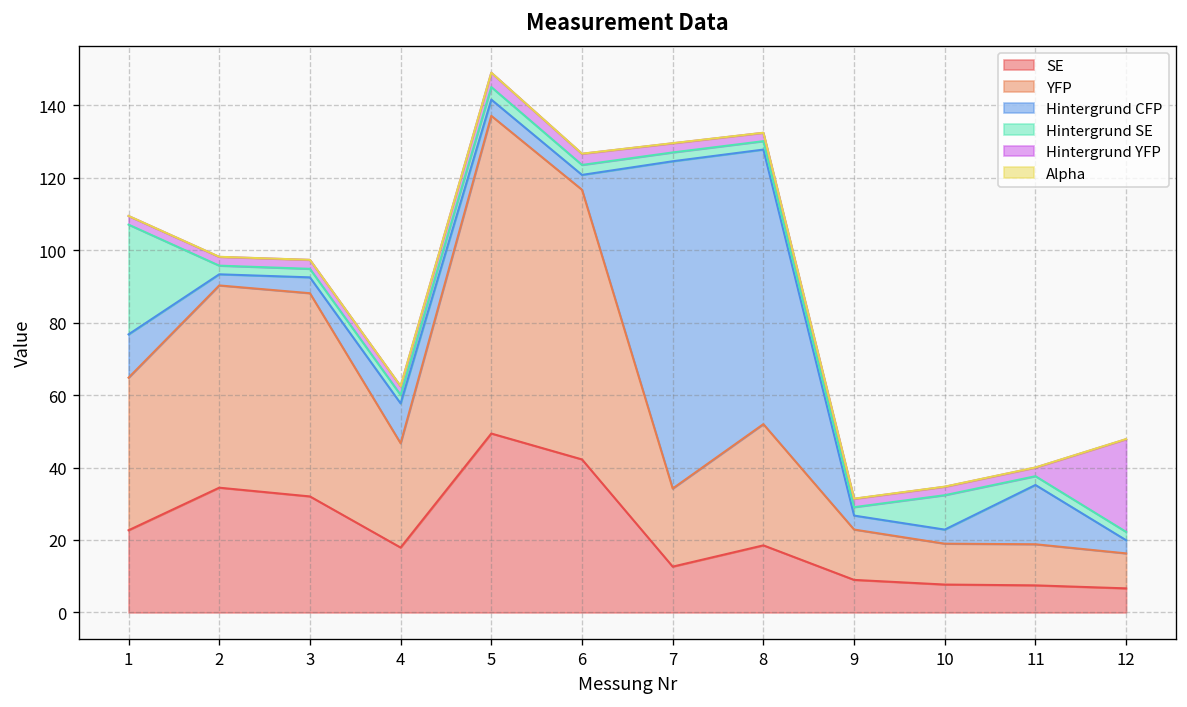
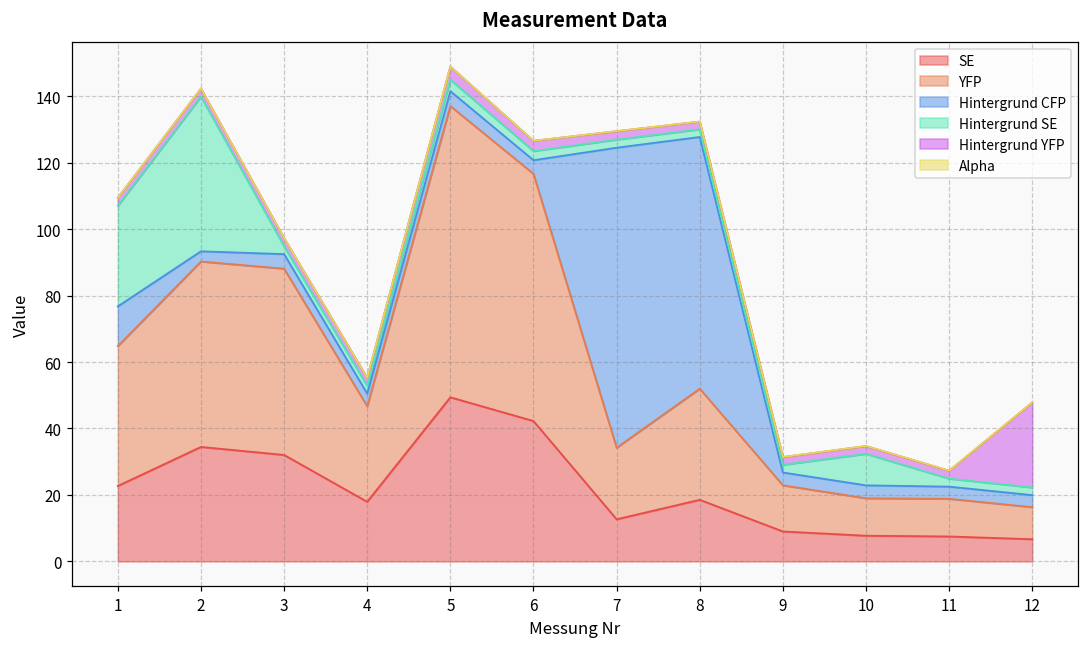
  {
    "Hintergrund CFP": {
      "1": 12,
      "2": 3,
      "3": 4,
-     "4": 11,
+     "4": 4,
      "5": 4,
      "6": 4,
      "7": 90,
      "8": 76,
      "9": 4,
      "10": 4,
-     "11": 16,
+     "11": 4,
      "12": 4
    },
    "Hintergrund SE": {
      "1": 30,
-     "2": 2,
+     "2": 47,
      "3": 2,
      "4": 2,
      "5": 3,
      "6": 3,
      "7": 2,
      "8": 2,
      "9": 2,
      "10": 9,
      "11": 2,
      "12": 2
    }
  }
